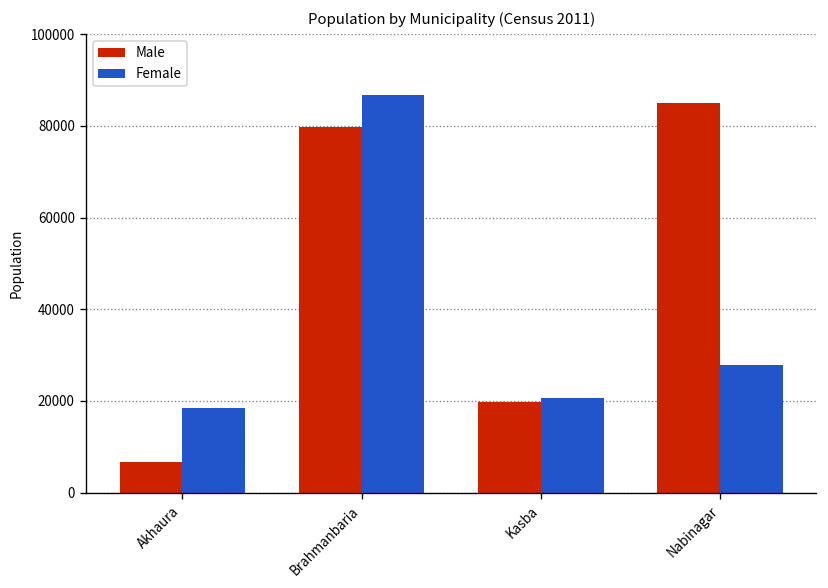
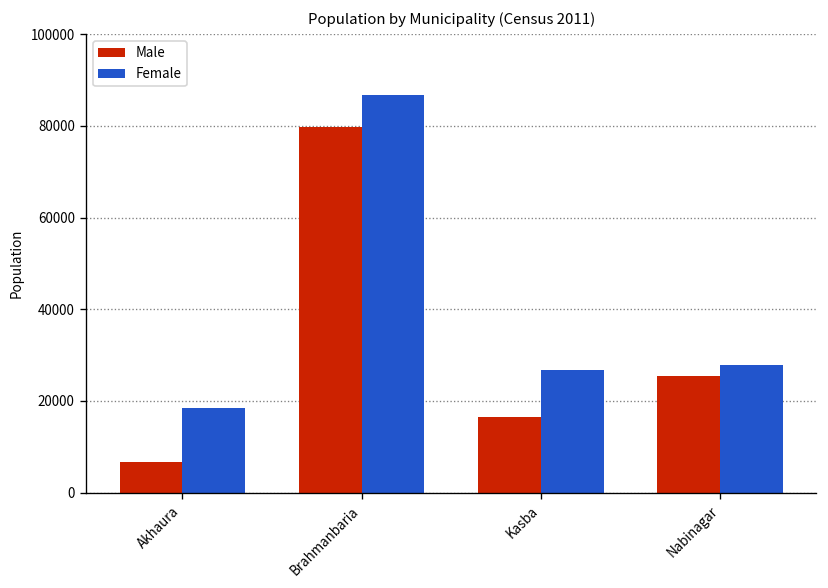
  {
    "Male": {
      "Akhaura": 7000,
      "Brahmanbaria": 80000,
-     "Kasba": 20000,
-     "Nabinagar": 85000
+     "Kasba": 16000,
+     "Nabinagar": 25000
    },
    "Female": {
      "Akhaura": 18000,
      "Brahmanbaria": 87000,
-     "Kasba": 21000,
+     "Kasba": 27000,
      "Nabinagar": 28000
    }
  }
